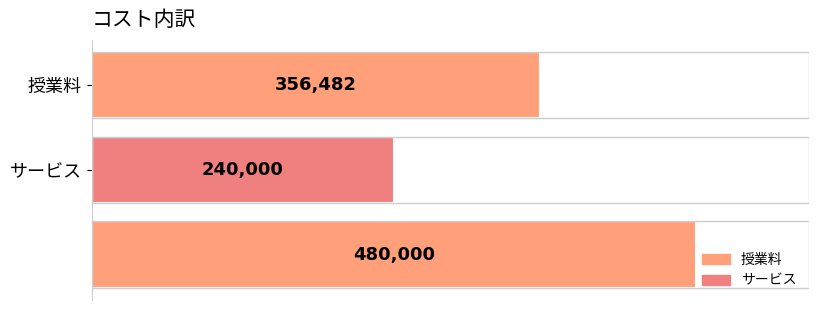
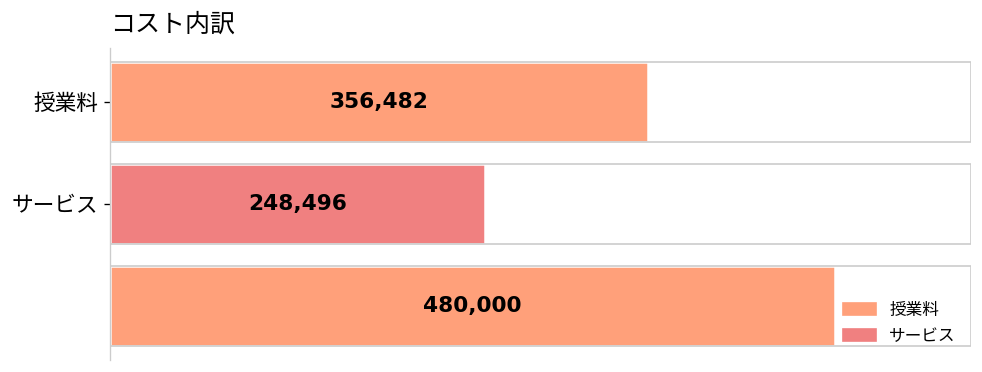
  {
    "授業料": "356,482",
-   "サービス": "240,000"
+   "サービス": "248,496"
  }
